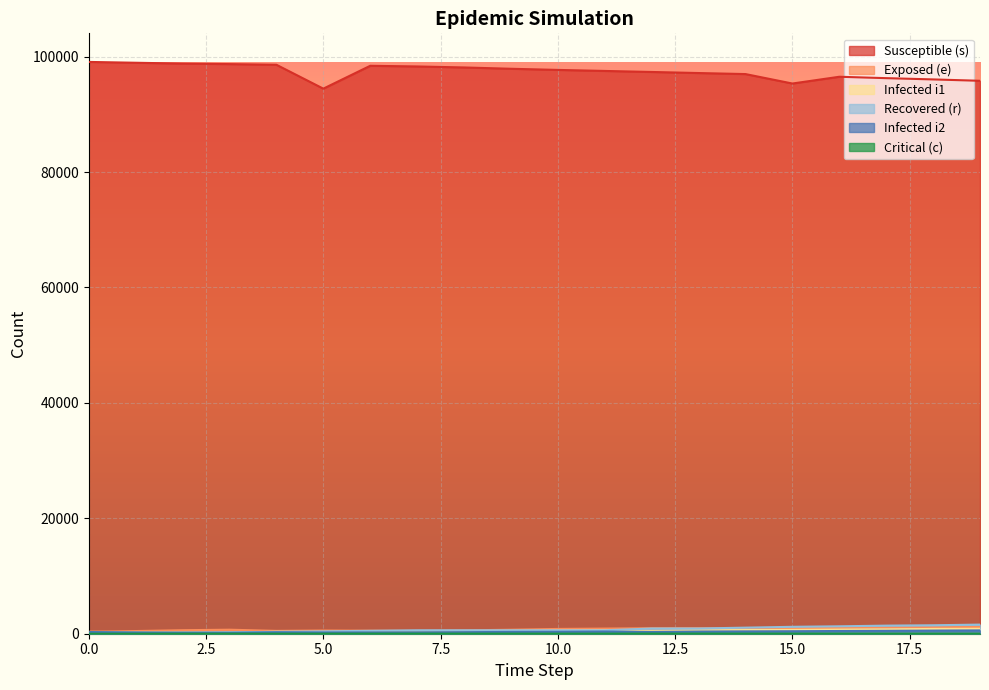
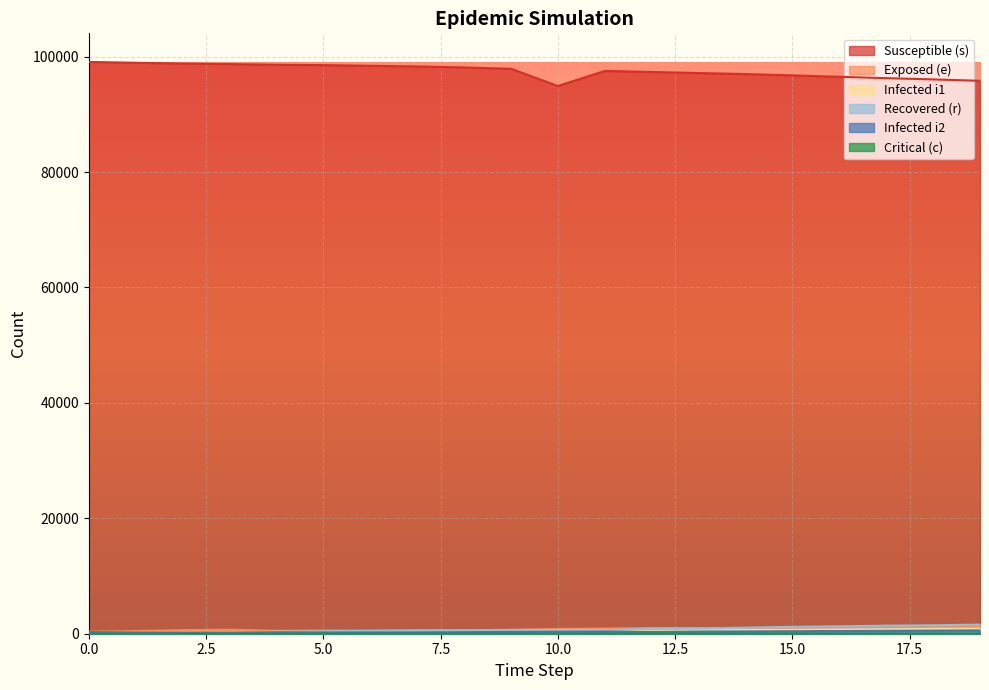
  {
    "Susceptible (s)": {
      "0.0": 99000,
-     "5.0": 94000,
-     "10.0": 98000,
-     "15.0": 95000
+     "5.0": 99000,
+     "10.0": 95000,
+     "15.0": 97000
    }
  }
